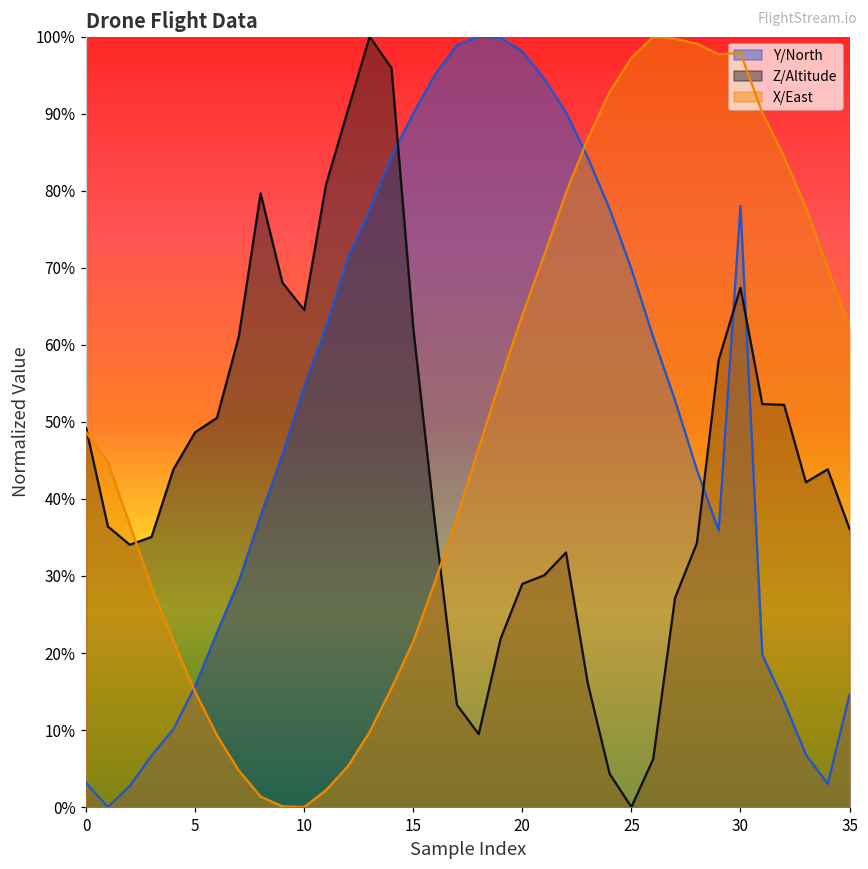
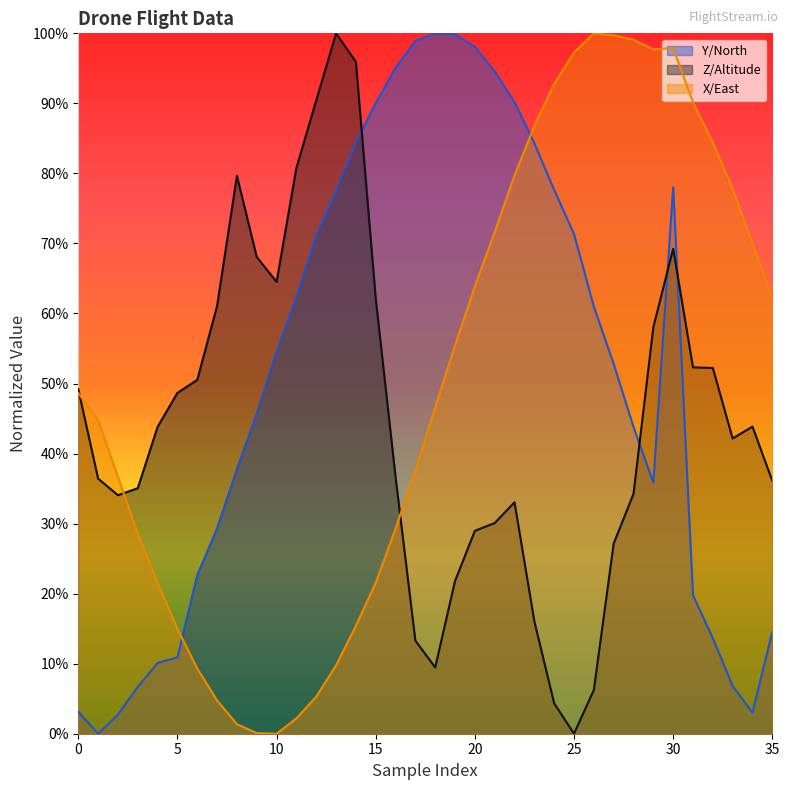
  {
    "Y/North": {
      "0": "3%",
-     "5": "16%",
+     "5": "11%",
      "10": "55%",
      "15": "90%",
      "20": "98%",
-     "25": "70%",
+     "25": "71%",
      "30": "78%",
      "35": "15%"
    },
    "Z/Altitude": {
      "0": "49%",
      "5": "49%",
      "10": "65%",
      "15": "62%",
      "20": "29%",
      "25": "0%",
-     "30": "67%",
+     "30": "69%",
      "35": "36%"
    },
    "X/East": {
      "0": "49%",
      "5": "15%",
      "10": "0%",
      "15": "22%",
      "20": "64%",
      "25": "97%",
      "35": "62%"
    }
  }
